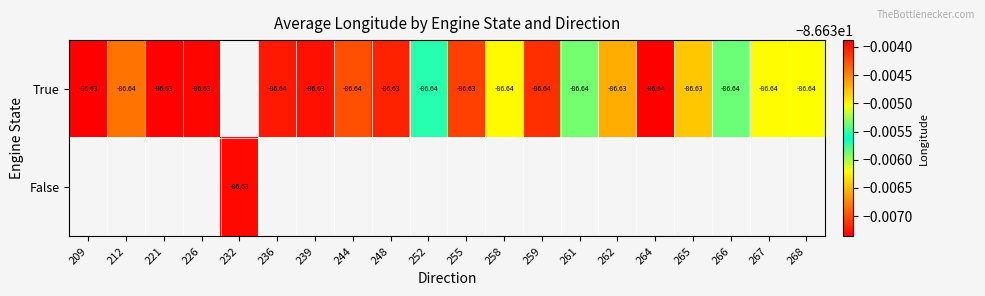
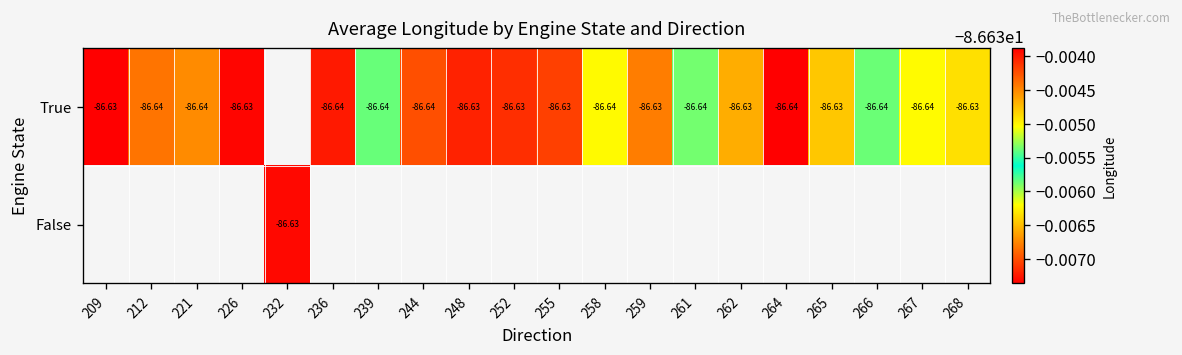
  {
    "True": {
      "209": -86.63,
      "212": -86.64,
-     "221": -86.63,
+     "221": -86.64,
      "226": -86.63,
      "236": -86.64,
-     "239": -86.63,
+     "239": -86.64,
      "244": -86.64,
      "248": -86.63,
-     "252": -86.64,
+     "252": -86.63,
      "255": -86.63,
      "258": -86.64,
-     "259": -86.64,
+     "259": -86.63,
      "261": -86.64,
      "262": -86.63,
      "264": -86.64,
      "265": -86.63,
      "266": -86.64,
      "267": -86.64,
-     "268": -86.64
+     "268": -86.63
    },
    "False": {
      "232": -86.63
    }
  }
